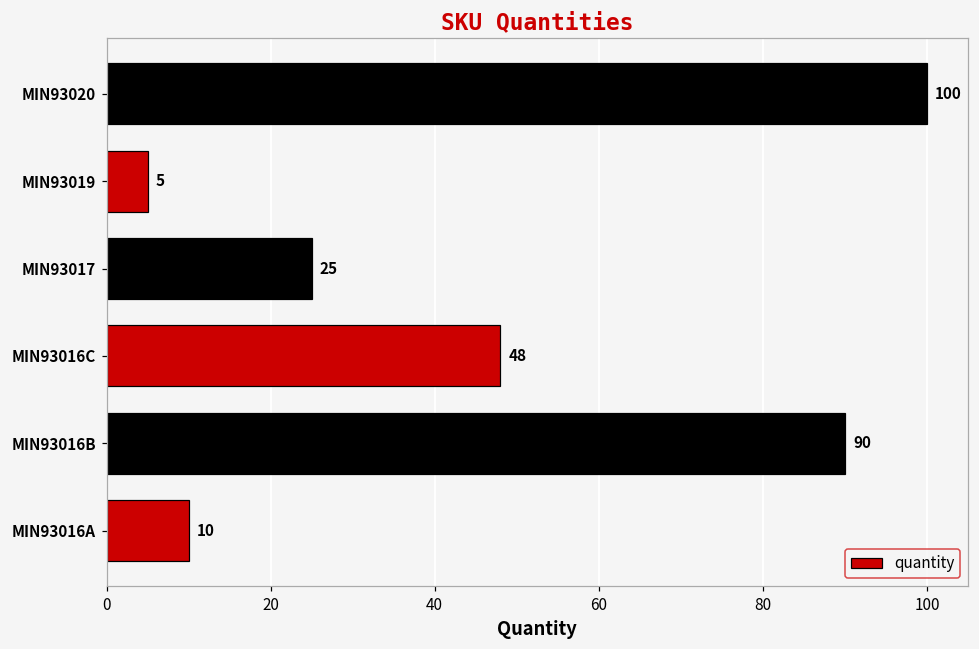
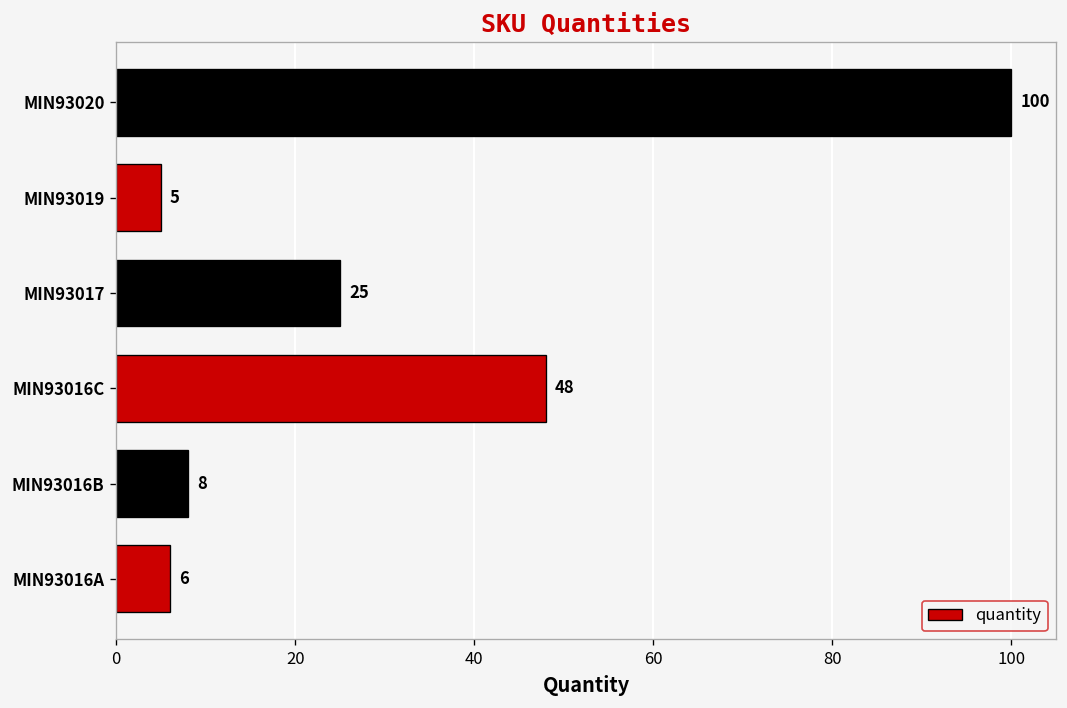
  {
    "MIN93020": 100,
    "MIN93019": 5,
    "MIN93017": 25,
    "MIN93016C": 48,
-   "MIN93016B": 90,
-   "MIN93016A": 10
+   "MIN93016B": 8,
+   "MIN93016A": 6
  }
